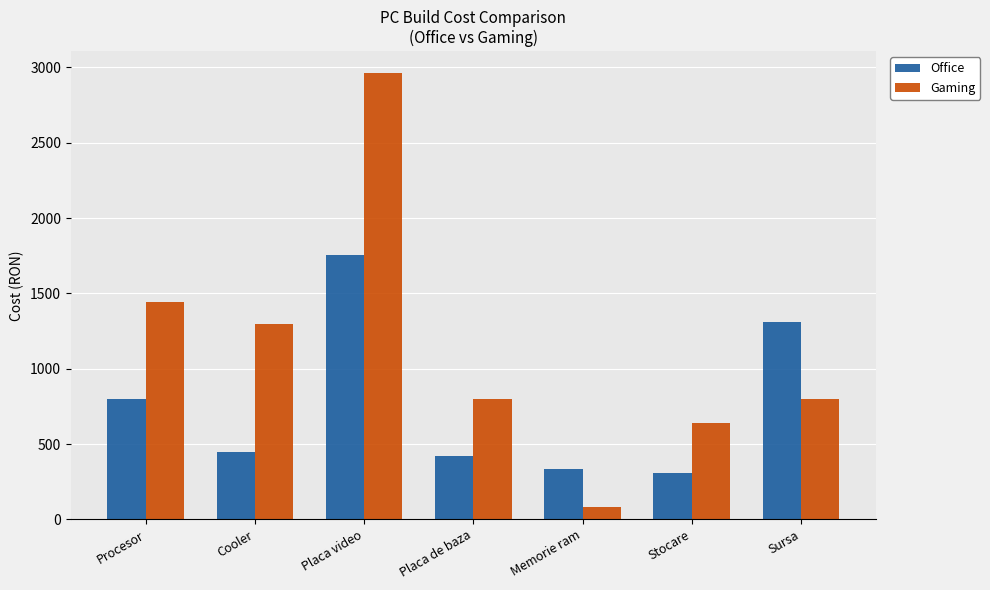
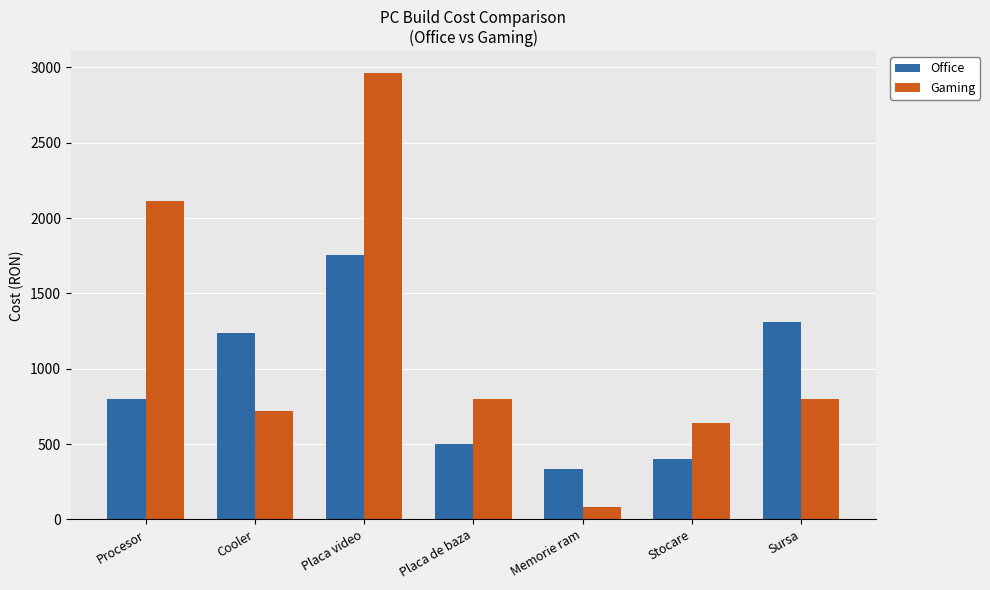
  {
    "Office": {
      "Procesor": 800,
-     "Cooler": 450,
+     "Cooler": 1240,
      "Placa video": 1750,
-     "Placa de baza": 420,
+     "Placa de baza": 500,
      "Memorie ram": 330,
-     "Stocare": 310,
+     "Stocare": 400,
      "Sursa": 1310
    },
    "Gaming": {
-     "Procesor": 1440,
-     "Cooler": 1290,
+     "Procesor": 2120,
+     "Cooler": 720,
      "Placa video": 2960,
      "Placa de baza": 800,
      "Memorie ram": 80,
      "Stocare": 640,
      "Sursa": 800
    }
  }
